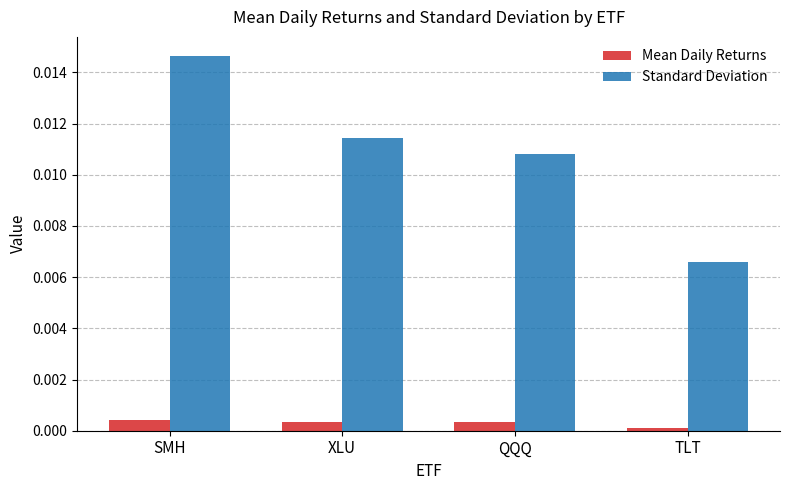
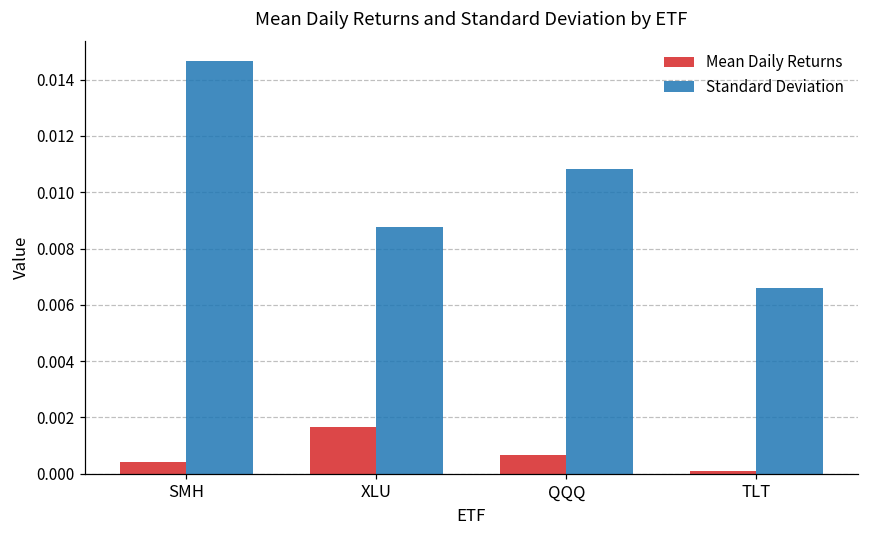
  {
    "Mean Daily Returns": {
      "SMH": 0.0004,
-     "XLU": 0.0004,
-     "QQQ": 0.0003,
+     "XLU": 0.0017,
+     "QQQ": 0.0007,
      "TLT": 0.0001
    },
    "Standard Deviation": {
      "SMH": 0.0147,
-     "XLU": 0.0114,
+     "XLU": 0.0088,
      "QQQ": 0.0108,
      "TLT": 0.0066
    }
  }
